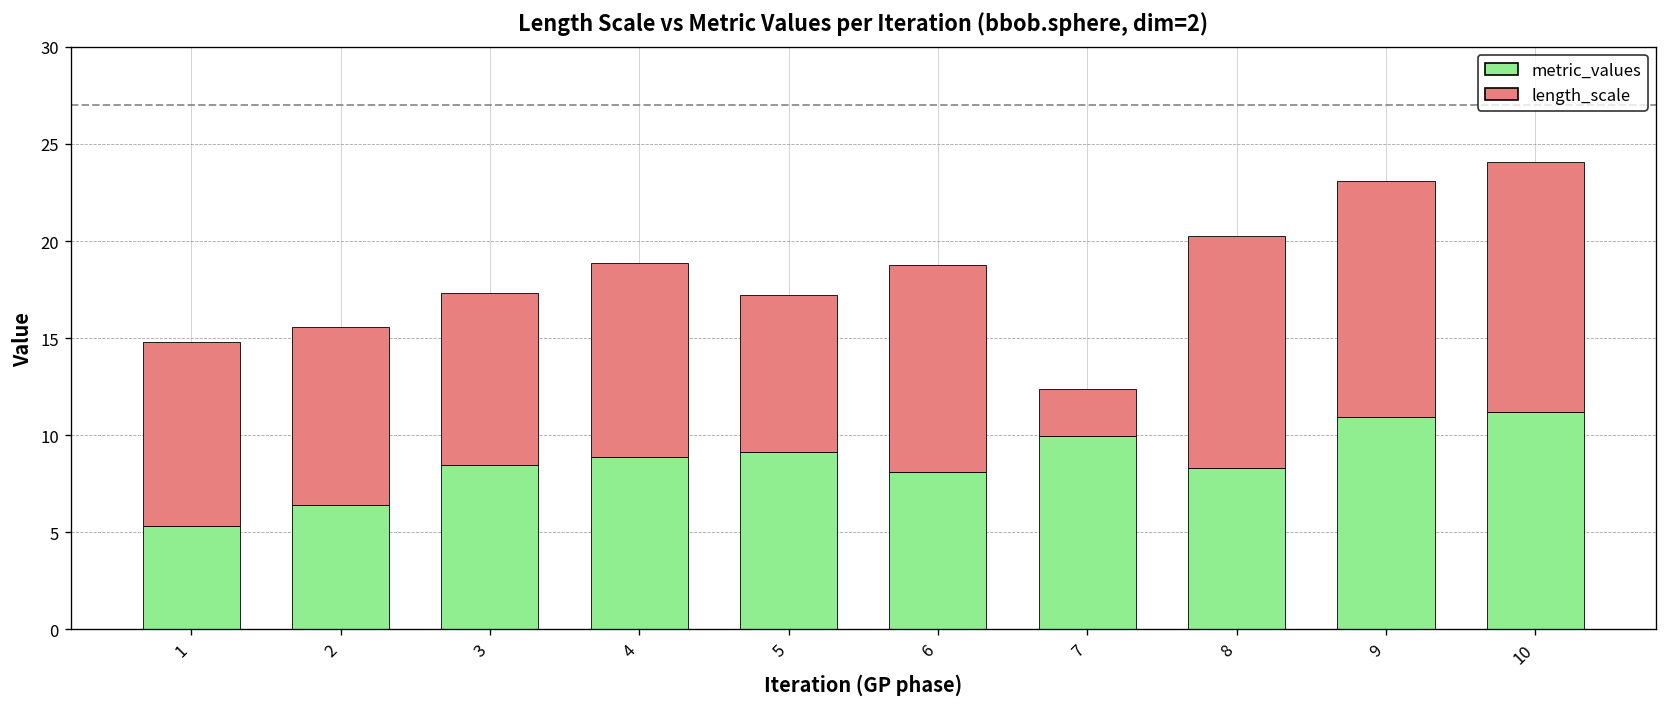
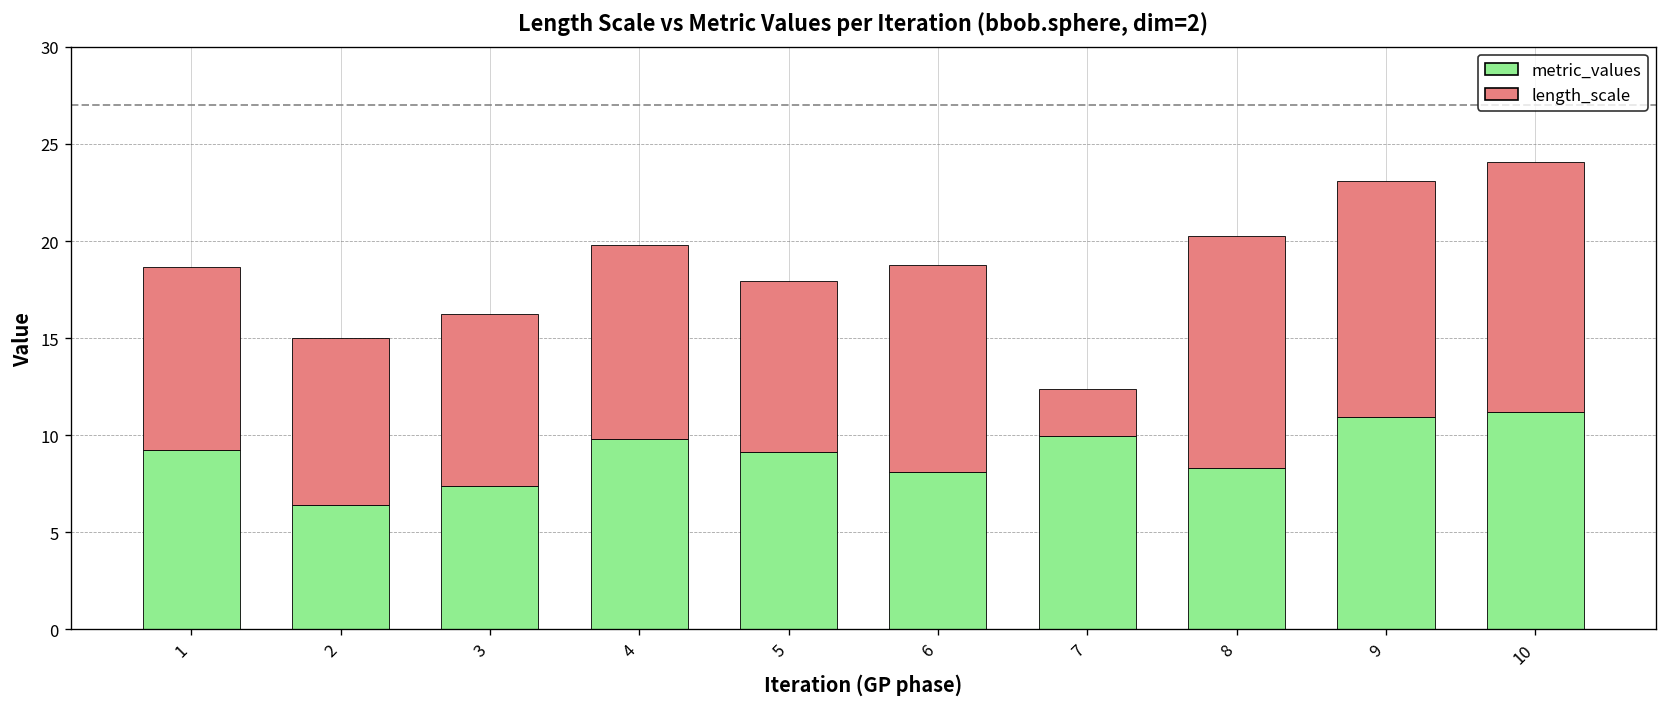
  {
    "metric_values": {
-     "1": 5.3,
+     "1": 9.2,
      "2": 6.4,
-     "3": 8.5,
-     "4": 8.9,
+     "3": 7.4,
+     "4": 9.8,
      "5": 9.1,
      "6": 8.1,
      "7": 9.9,
      "8": 8.3,
      "9": 10.9,
      "10": 11.2
    },
    "length_scale": {
      "1": 9.5,
-     "2": 9.2,
+     "2": 8.6,
      "3": 8.9,
      "4": 10.0,
-     "5": 8.1,
+     "5": 8.8,
      "6": 10.6,
      "7": 2.4,
      "8": 11.9,
      "9": 12.2,
      "10": 12.9
    }
  }
